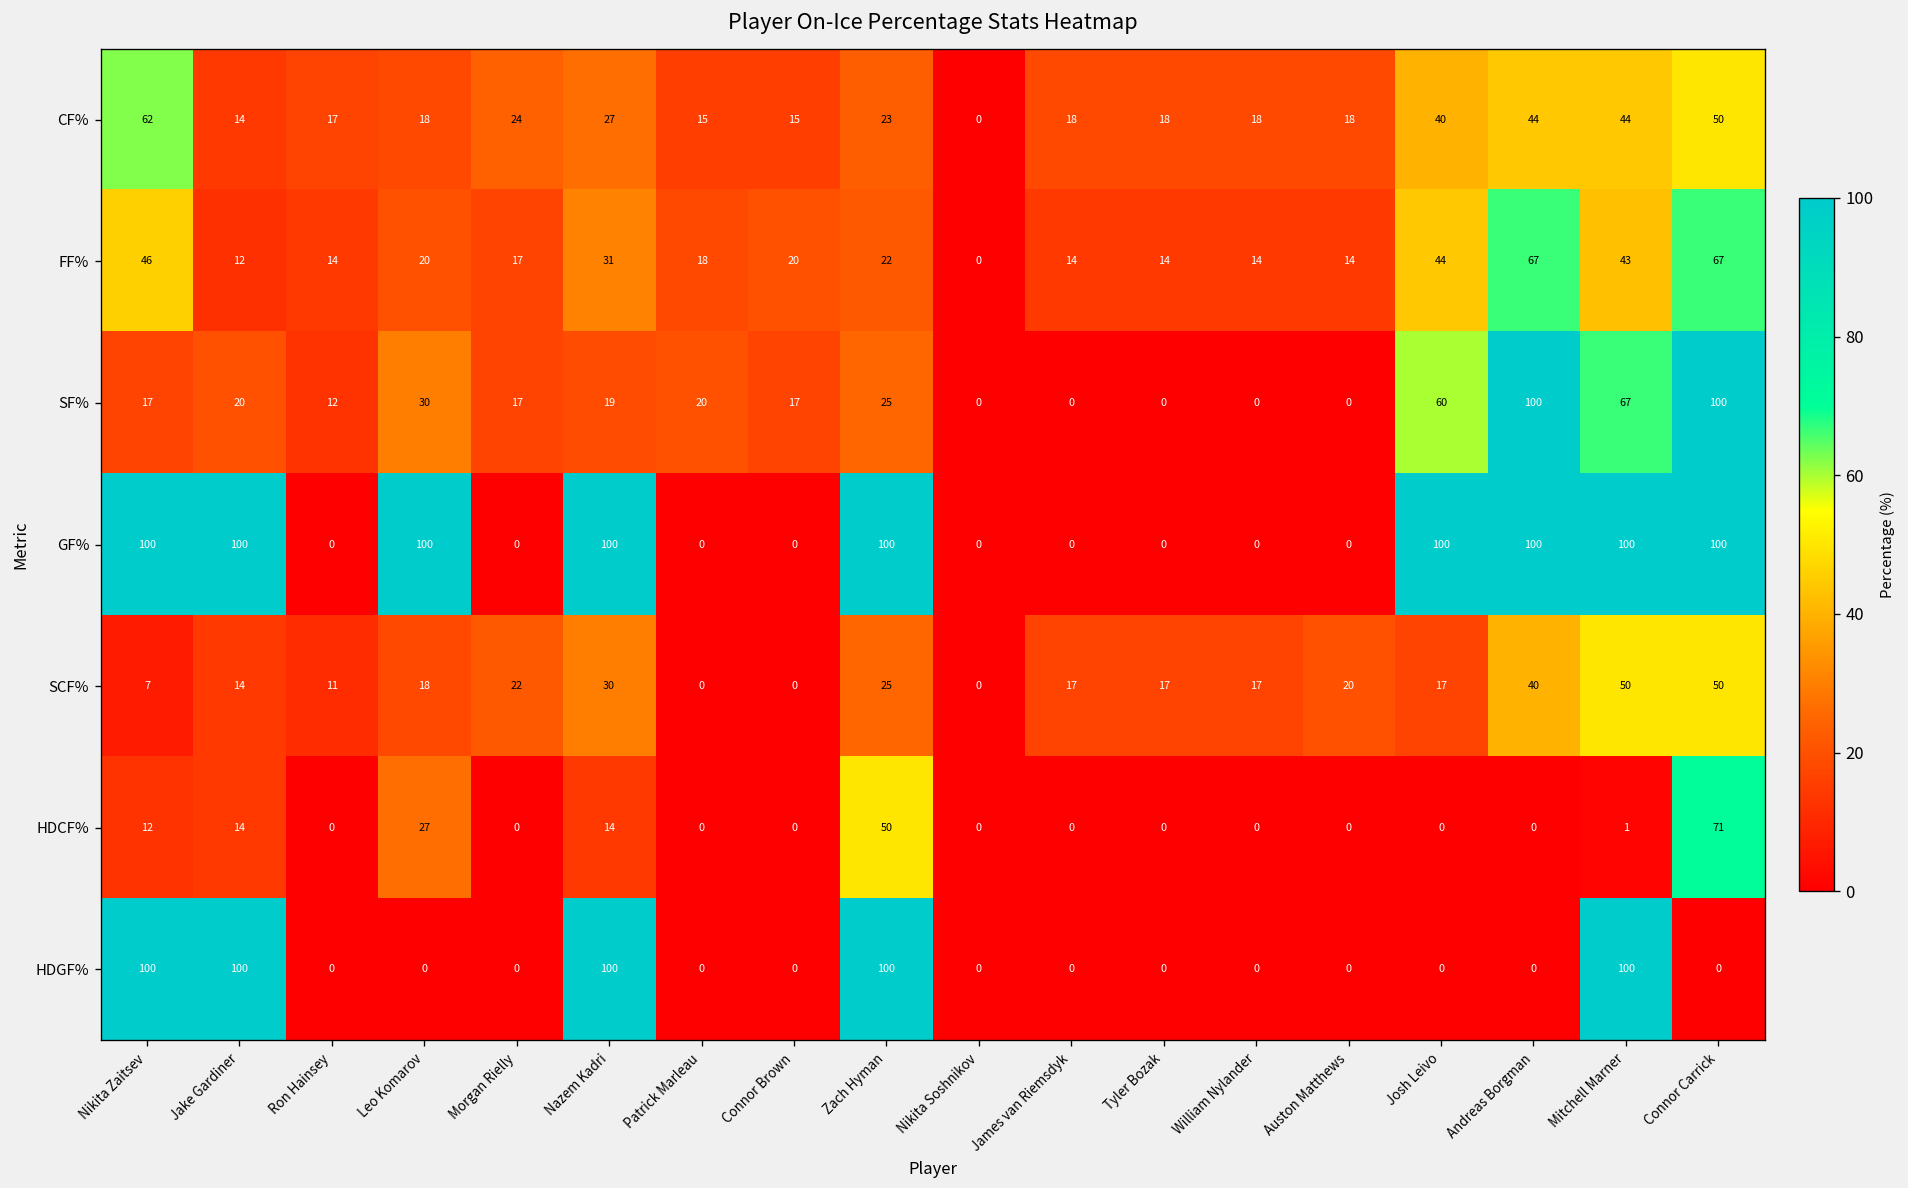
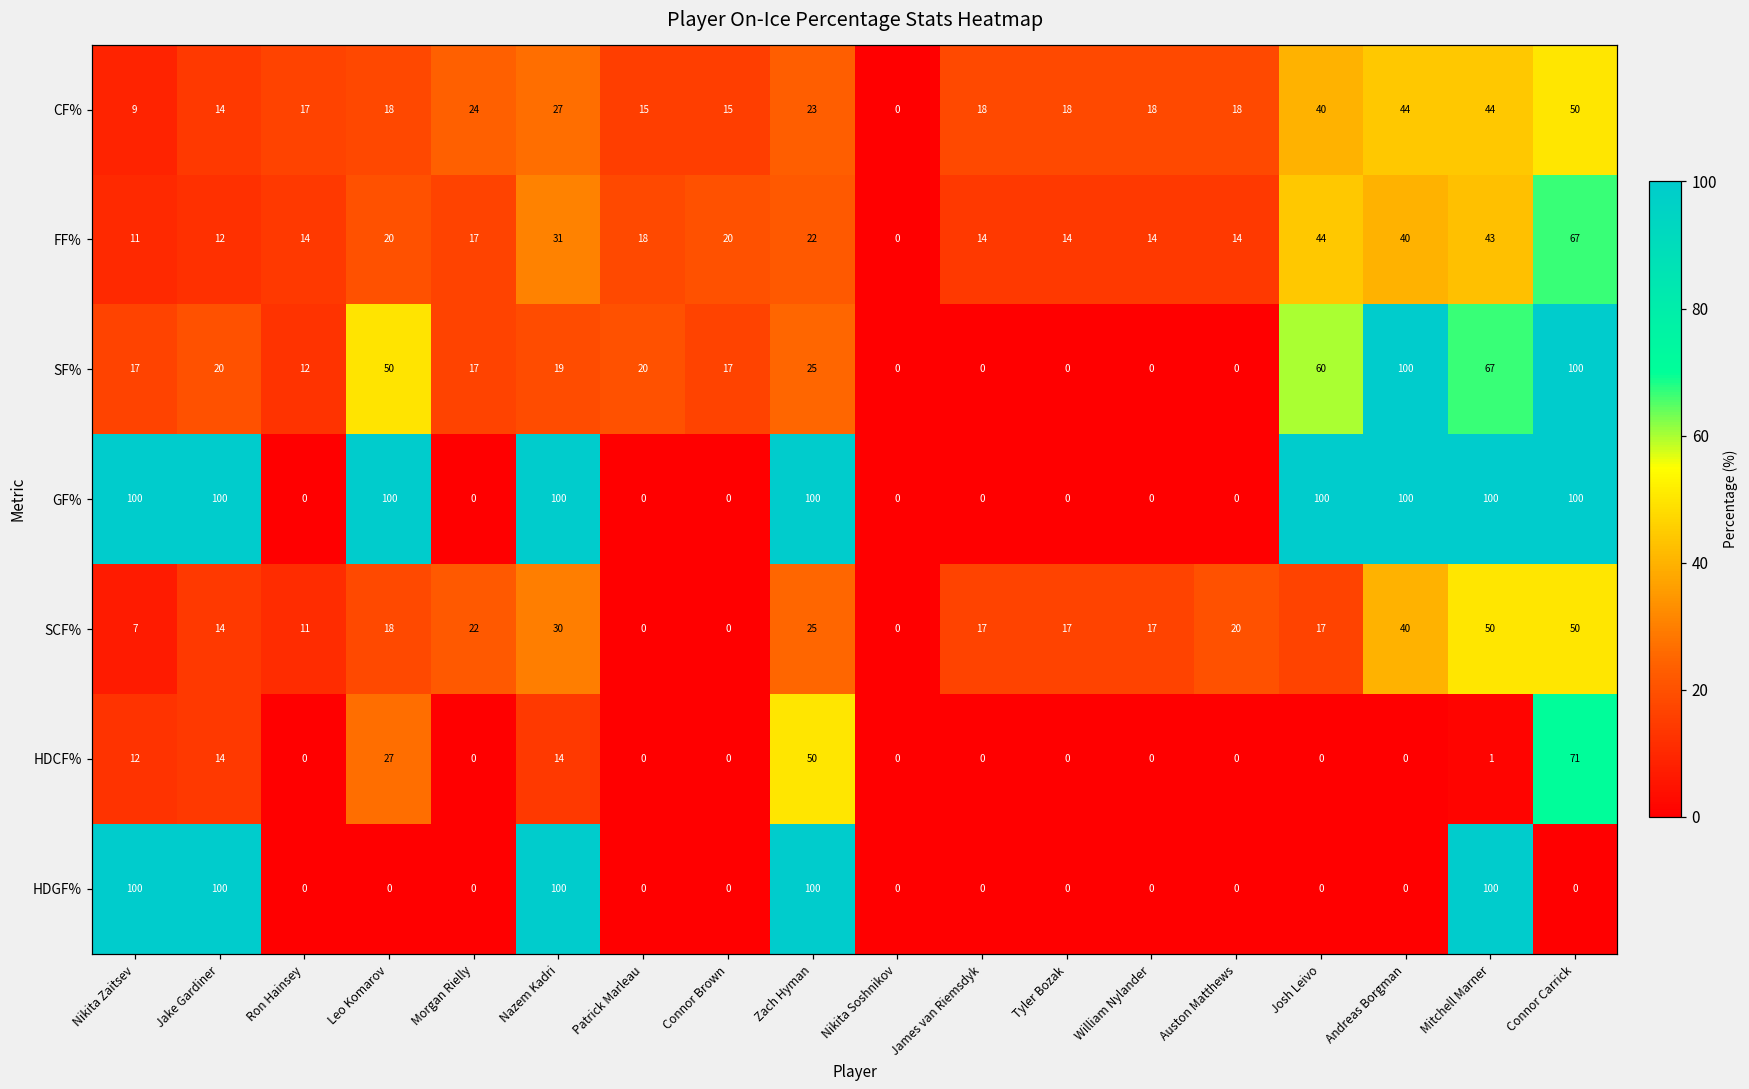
  {
    "CF%": {
-     "Nikita Zaitsev": 62,
+     "Nikita Zaitsev": 9,
      "Jake Gardiner": 14,
      "Ron Hainsey": 17,
      "Leo Komarov": 18,
      "Morgan Rielly": 24,
      "Nazem Kadri": 27,
      "Patrick Marleau": 15,
      "Connor Brown": 15,
      "Zach Hyman": 23,
      "Nikita Soshnikov": 0,
      "James van Riemsdyk": 18,
      "Tyler Bozak": 18,
      "William Nylander": 18,
      "Auston Matthews": 18,
      "Josh Leivo": 40,
      "Andreas Borgman": 44,
      "Mitchell Marner": 44,
      "Connor Carrick": 50
    },
    "FF%": {
-     "Nikita Zaitsev": 46,
+     "Nikita Zaitsev": 11,
      "Jake Gardiner": 12,
      "Ron Hainsey": 14,
      "Leo Komarov": 20,
      "Morgan Rielly": 17,
      "Nazem Kadri": 31,
      "Patrick Marleau": 18,
      "Connor Brown": 20,
      "Zach Hyman": 22,
      "Nikita Soshnikov": 0,
      "James van Riemsdyk": 14,
      "Tyler Bozak": 14,
      "William Nylander": 14,
      "Auston Matthews": 14,
      "Josh Leivo": 44,
-     "Andreas Borgman": 67,
+     "Andreas Borgman": 40,
      "Mitchell Marner": 43,
      "Connor Carrick": 67
    },
    "SF%": {
      "Nikita Zaitsev": 17,
      "Jake Gardiner": 20,
      "Ron Hainsey": 12,
-     "Leo Komarov": 30,
+     "Leo Komarov": 50,
      "Morgan Rielly": 17,
      "Nazem Kadri": 19,
      "Patrick Marleau": 20,
      "Connor Brown": 17,
      "Zach Hyman": 25,
      "Nikita Soshnikov": 0,
      "James van Riemsdyk": 0,
      "Tyler Bozak": 0,
      "William Nylander": 0,
      "Auston Matthews": 0,
      "Josh Leivo": 60,
      "Andreas Borgman": 100,
      "Mitchell Marner": 67,
      "Connor Carrick": 100
    },
    "GF%": {
      "Nikita Zaitsev": 100,
      "Jake Gardiner": 100,
      "Ron Hainsey": 0,
      "Leo Komarov": 100,
      "Morgan Rielly": 0,
      "Nazem Kadri": 100,
      "Patrick Marleau": 0,
      "Connor Brown": 0,
      "Zach Hyman": 100,
      "Nikita Soshnikov": 0,
      "James van Riemsdyk": 0,
      "Tyler Bozak": 0,
      "William Nylander": 0,
      "Auston Matthews": 0,
      "Josh Leivo": 100,
      "Andreas Borgman": 100,
      "Mitchell Marner": 100,
      "Connor Carrick": 100
    },
    "SCF%": {
      "Nikita Zaitsev": 7,
      "Jake Gardiner": 14,
      "Ron Hainsey": 11,
      "Leo Komarov": 18,
      "Morgan Rielly": 22,
      "Nazem Kadri": 30,
      "Patrick Marleau": 0,
      "Connor Brown": 0,
      "Zach Hyman": 25,
      "Nikita Soshnikov": 0,
      "James van Riemsdyk": 17,
      "Tyler Bozak": 17,
      "William Nylander": 17,
      "Auston Matthews": 20,
      "Josh Leivo": 17,
      "Andreas Borgman": 40,
      "Mitchell Marner": 50,
      "Connor Carrick": 50
    },
    "HDCF%": {
      "Nikita Zaitsev": 12,
      "Jake Gardiner": 14,
      "Ron Hainsey": 0,
      "Leo Komarov": 27,
      "Morgan Rielly": 0,
      "Nazem Kadri": 14,
      "Patrick Marleau": 0,
      "Connor Brown": 0,
      "Zach Hyman": 50,
      "Nikita Soshnikov": 0,
      "James van Riemsdyk": 0,
      "Tyler Bozak": 0,
      "William Nylander": 0,
      "Auston Matthews": 0,
      "Josh Leivo": 0,
      "Andreas Borgman": 0,
      "Mitchell Marner": 1,
      "Connor Carrick": 71
    },
    "HDGF%": {
      "Nikita Zaitsev": 100,
      "Jake Gardiner": 100,
      "Ron Hainsey": 0,
      "Leo Komarov": 0,
      "Morgan Rielly": 0,
      "Nazem Kadri": 100,
      "Patrick Marleau": 0,
      "Connor Brown": 0,
      "Zach Hyman": 100,
      "Nikita Soshnikov": 0,
      "James van Riemsdyk": 0,
      "Tyler Bozak": 0,
      "William Nylander": 0,
      "Auston Matthews": 0,
      "Josh Leivo": 0,
      "Andreas Borgman": 0,
      "Mitchell Marner": 100,
      "Connor Carrick": 0
    }
  }
